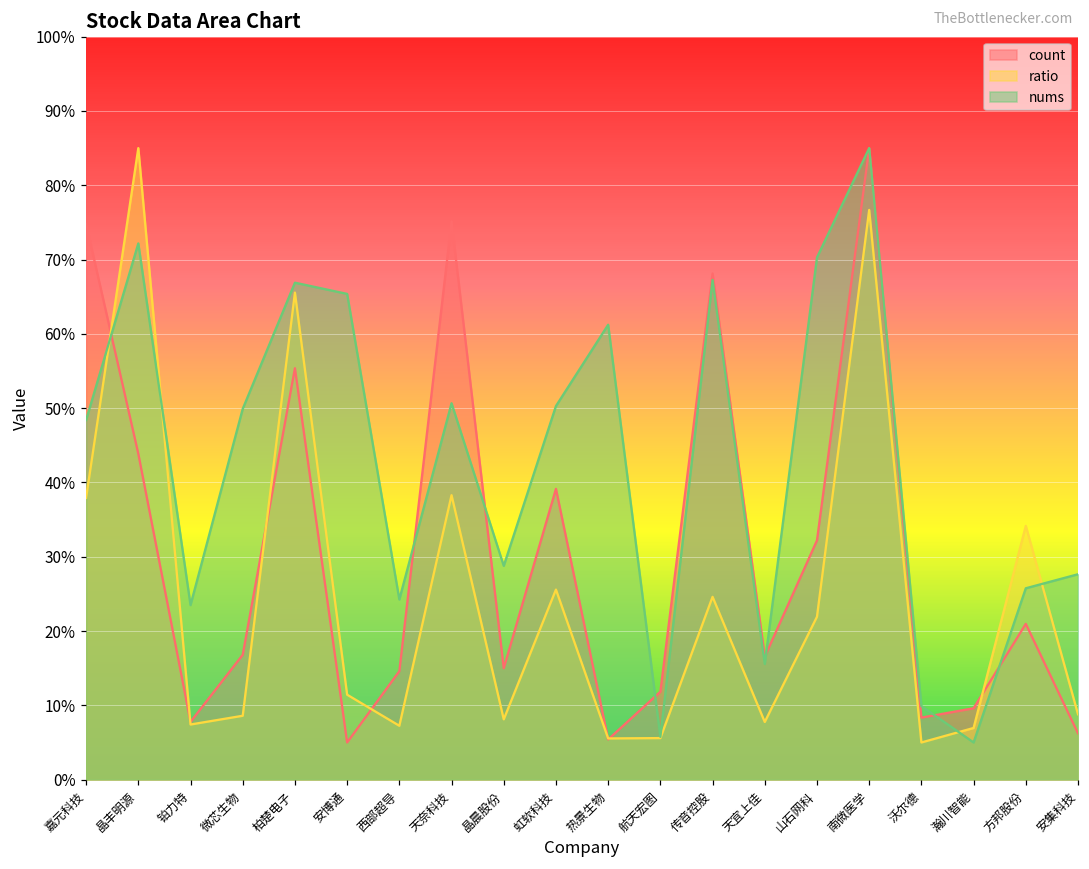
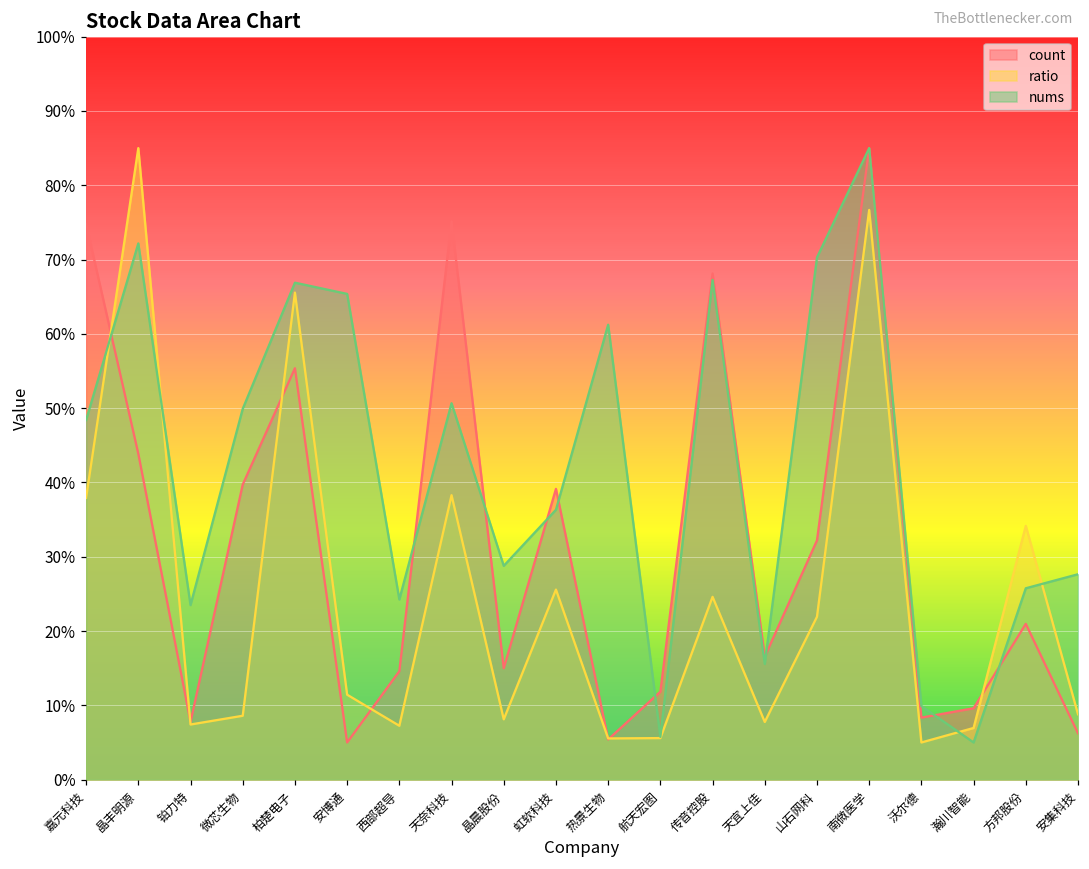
  {
    "count": {
      "嘉元科技": "75%",
      "晶丰明源": "44%",
-     "微芯生物": "17%",
+     "微芯生物": "40%",
      "柏楚电子": "55%",
      "安博通": "5%",
      "西部超导": "15%",
      "天奈科技": "75%",
      "晶晨股份": "15%",
      "虹软科技": "39%",
      "航天宏图": "12%",
      "传音控股": "68%",
      "天宜上佳": "17%",
      "山石网科": "32%",
      "沃尔德": "8%",
      "瀚川智能": "10%",
      "方邦股份": "21%",
      "安集科技": "6%"
    },
    "ratio": {
      "嘉元科技": "38%",
      "晶丰明源": "85%",
      "微芯生物": "9%",
      "柏楚电子": "66%",
      "安博通": "11%",
      "西部超导": "7%",
      "天奈科技": "38%",
      "晶晨股份": "8%",
      "虹软科技": "26%",
      "传音控股": "25%",
      "天宜上佳": "8%",
      "山石网科": "22%",
      "南微医学": "77%",
      "沃尔德": "5%",
      "瀚川智能": "7%",
      "方邦股份": "34%",
      "安集科技": "9%"
    },
    "nums": {
      "嘉元科技": "48%",
      "晶丰明源": "72%",
      "铂力特": "23%",
      "微芯生物": "50%",
      "柏楚电子": "67%",
      "安博通": "65%",
      "西部超导": "24%",
      "天奈科技": "51%",
      "晶晨股份": "29%",
-     "虹软科技": "50%",
+     "虹软科技": "36%",
      "热景生物": "61%",
      "传音控股": "67%",
      "天宜上佳": "16%",
      "山石网科": "70%",
      "沃尔德": "10%",
      "瀚川智能": "5%",
      "方邦股份": "26%",
      "安集科技": "28%"
    }
  }
